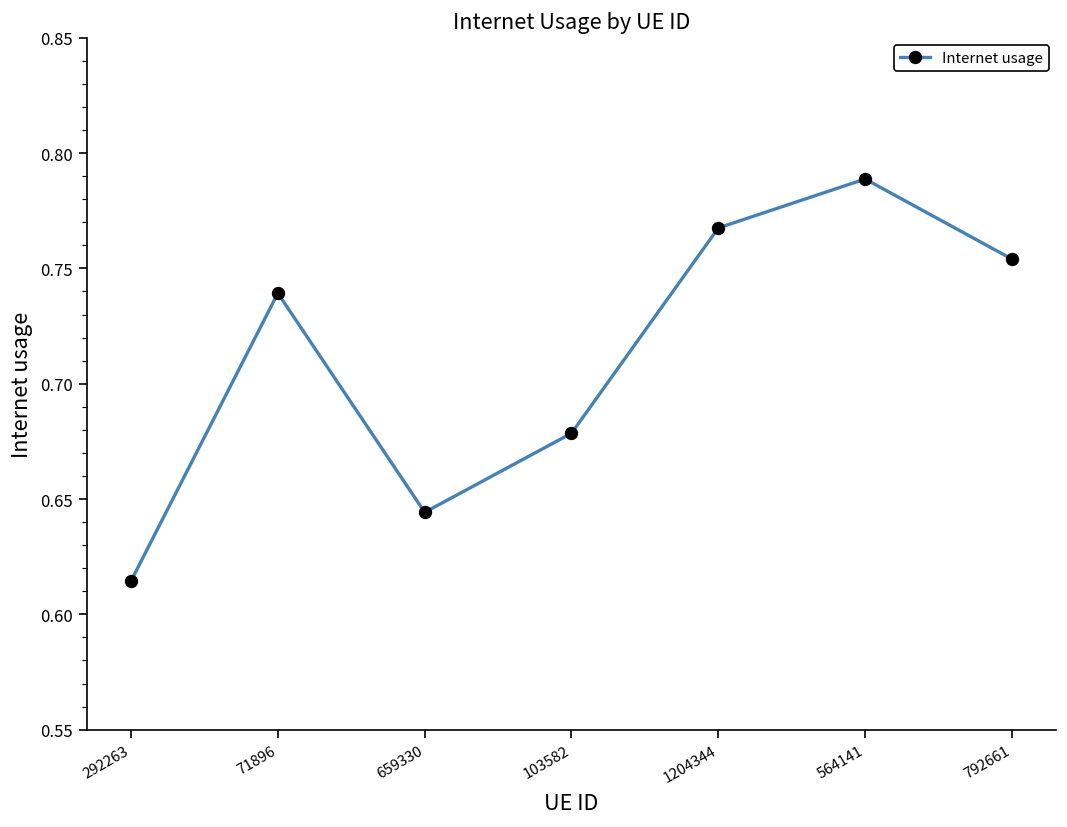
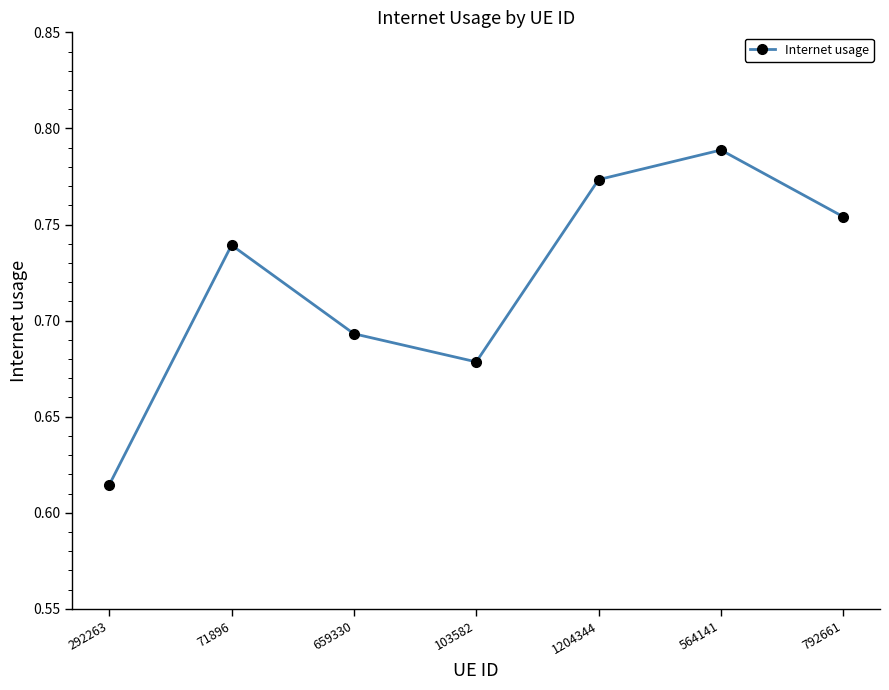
  {
    "292263": 0.614,
    "71896": 0.739,
-   "659330": 0.644,
+   "659330": 0.693,
    "103582": 0.679,
-   "1204344": 0.768,
+   "1204344": 0.773,
    "564141": 0.789,
    "792661": 0.754
  }
